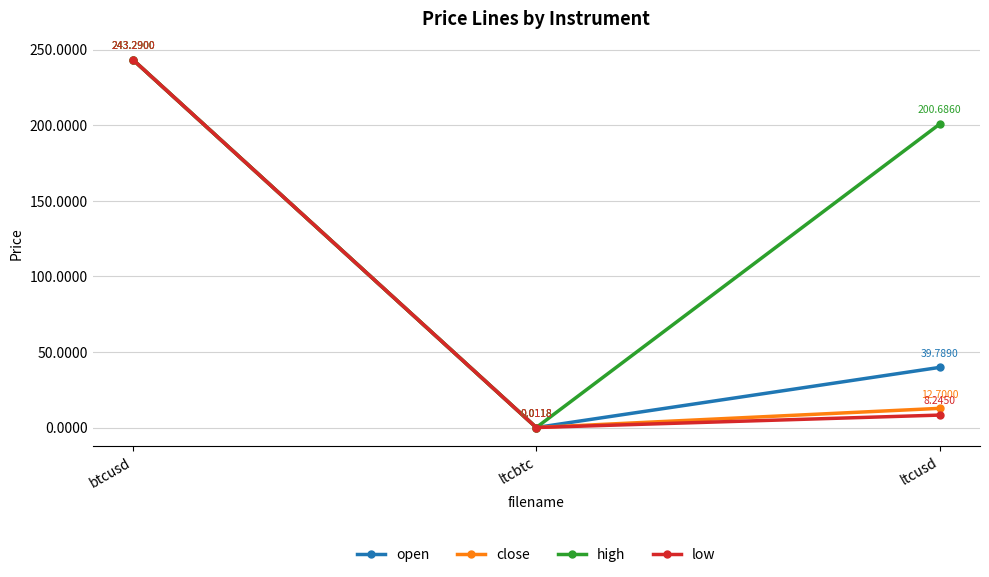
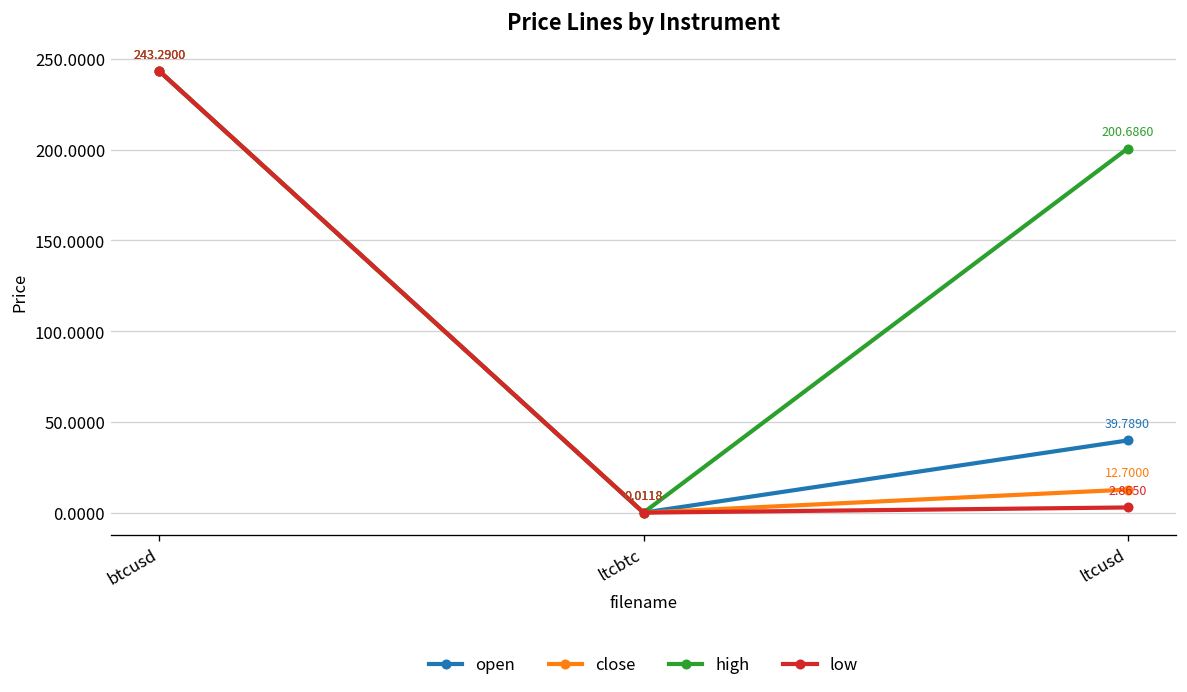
  {
    "open": {
      "ltcusd": 39.7890
    },
    "high": {
      "ltcusd": 200.6860
    },
    "low": {
-     "ltcusd": 8.2450
+     "ltcusd": 2.8650
    }
  }
